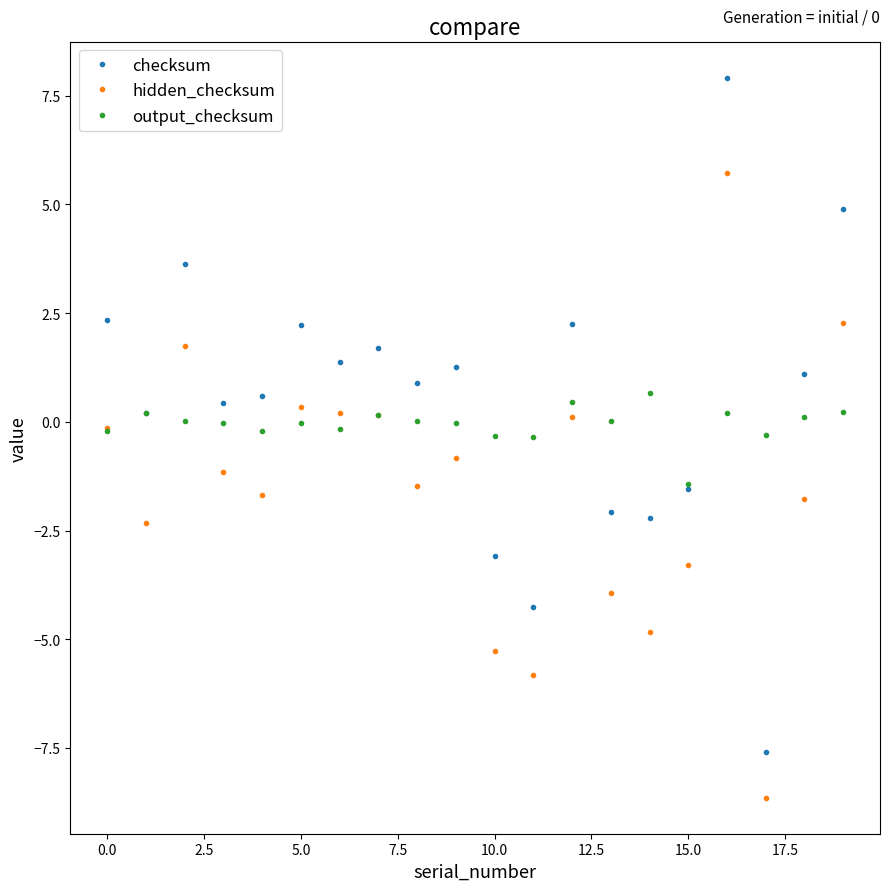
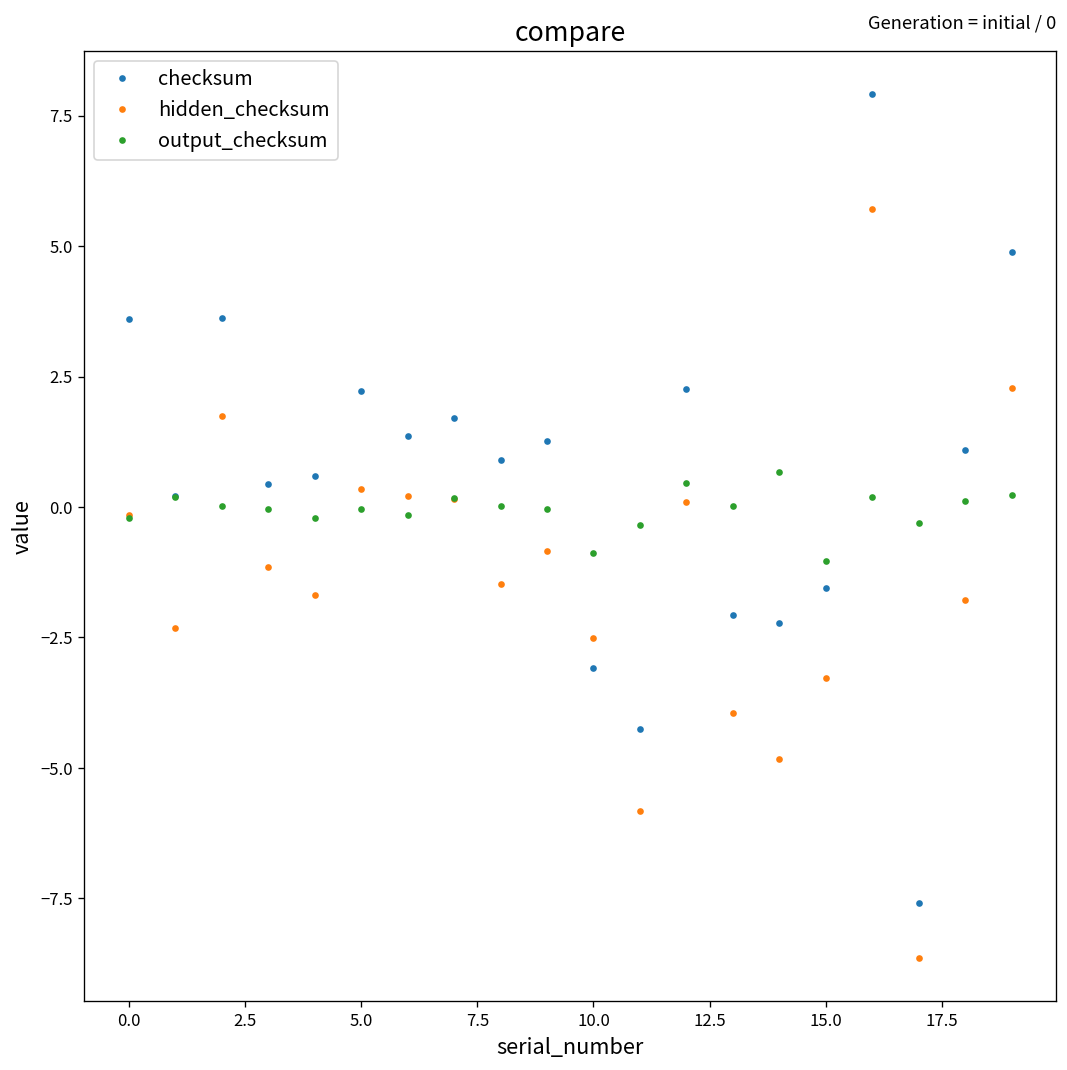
  {
    "checksum": {
-     "0.0": 2.3,
+     "0.0": 3.6,
      "5.0": 2.2,
      "10.0": -3.1,
      "15.0": -1.6
    },
    "hidden_checksum": {
      "0.0": -0.1,
      "5.0": 0.3,
-     "10.0": -5.3,
+     "10.0": -2.5,
      "15.0": -3.3
    },
    "output_checksum": {
      "0.0": -0.2,
      "5.0": 0.0,
-     "10.0": -0.3,
-     "15.0": -1.4
+     "10.0": -0.9,
+     "15.0": -1.0
    }
  }
